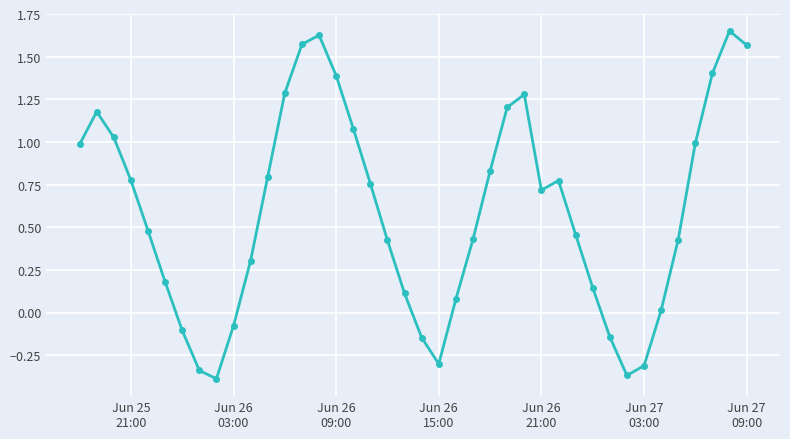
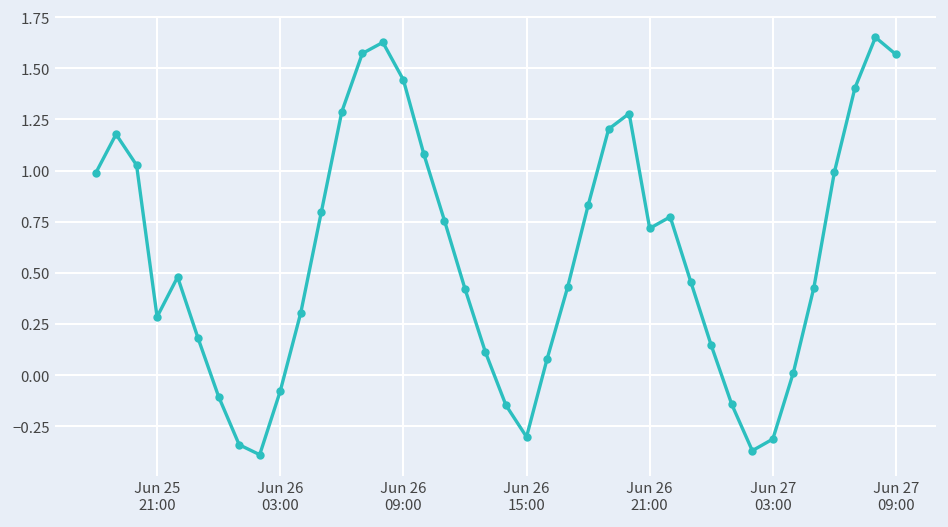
  {
-   "Jun 25 21:00": 0.77,
+   "Jun 25 21:00": 0.29,
    "Jun 26 03:00": -0.08,
-   "Jun 26 09:00": 1.39,
+   "Jun 26 09:00": 1.44,
    "Jun 26 15:00": -0.30,
    "Jun 26 21:00": 0.72,
    "Jun 27 03:00": -0.31,
    "Jun 27 09:00": 1.57
  }
